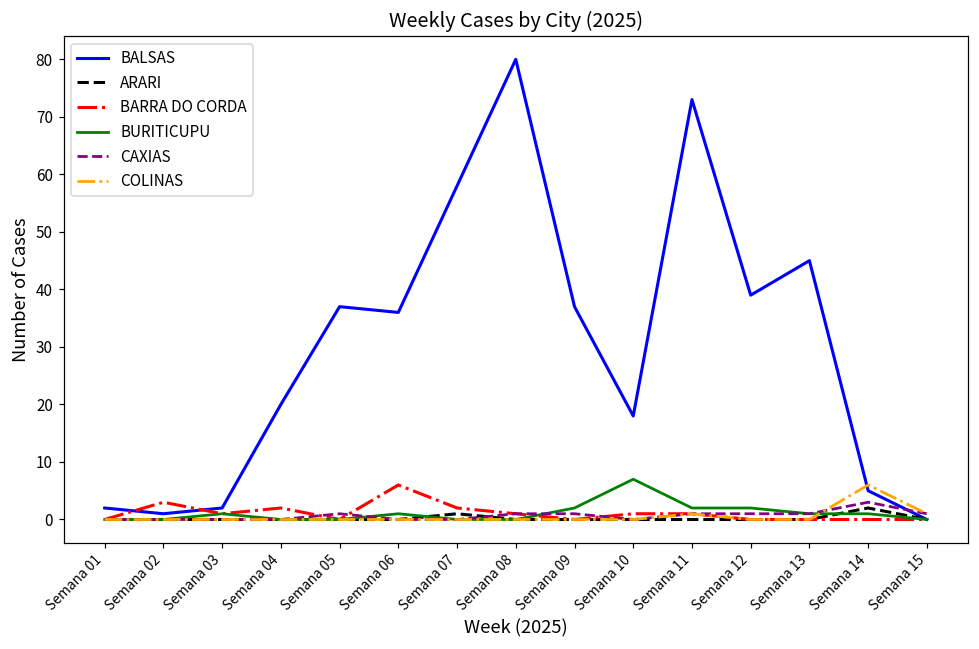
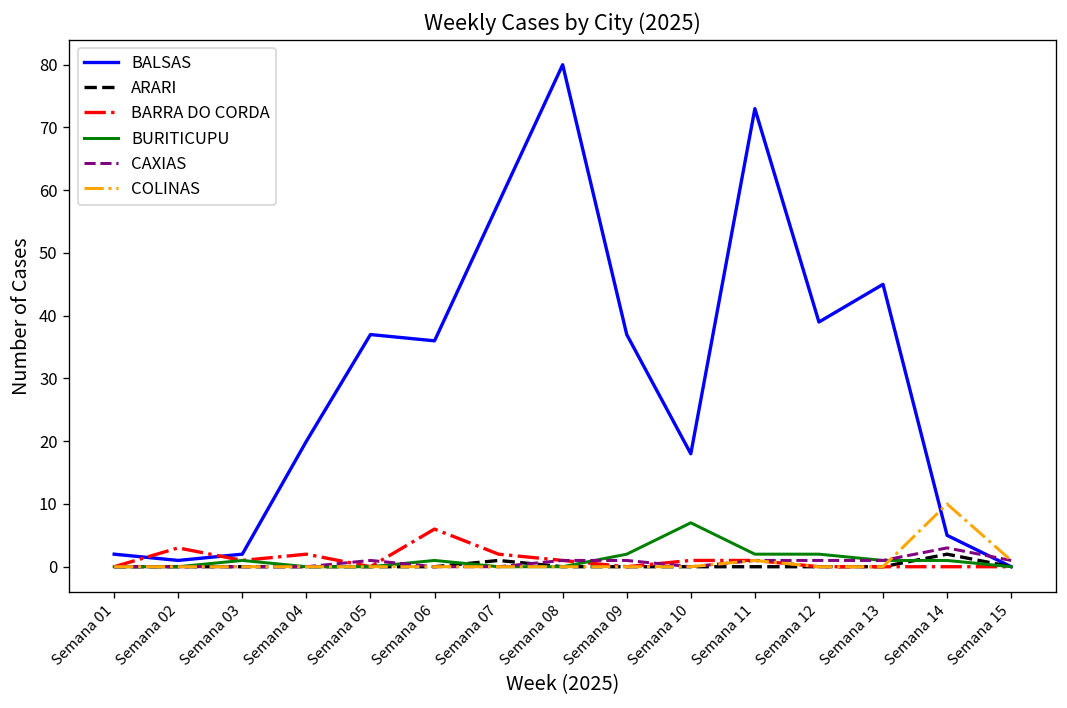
  {
    "BALSAS": {
      "Semana 01": 2,
      "Semana 02": 1,
      "Semana 03": 2,
      "Semana 04": 20,
      "Semana 05": 37,
      "Semana 06": 36,
      "Semana 07": 58,
      "Semana 08": 80,
      "Semana 09": 37,
      "Semana 10": 18,
      "Semana 11": 73,
      "Semana 12": 39,
      "Semana 13": 45,
      "Semana 14": 5
    },
    "ARARI": {
      "Semana 07": 1,
      "Semana 11": 0,
      "Semana 14": 2
    },
    "BARRA DO CORDA": {
      "Semana 02": 3,
      "Semana 04": 2,
      "Semana 06": 6,
      "Semana 07": 2,
      "Semana 10": 1,
      "Semana 14": 0
    },
    "BURITICUPU": {
      "Semana 06": 1,
      "Semana 09": 2,
      "Semana 10": 7,
      "Semana 11": 2,
      "Semana 12": 2,
      "Semana 14": 1
    },
    "CAXIAS": {
      "Semana 05": 1,
      "Semana 09": 1,
      "Semana 12": 1,
      "Semana 14": 3
    },
    "COLINAS": {
-     "Semana 14": 6
+     "Semana 14": 10
    }
  }
